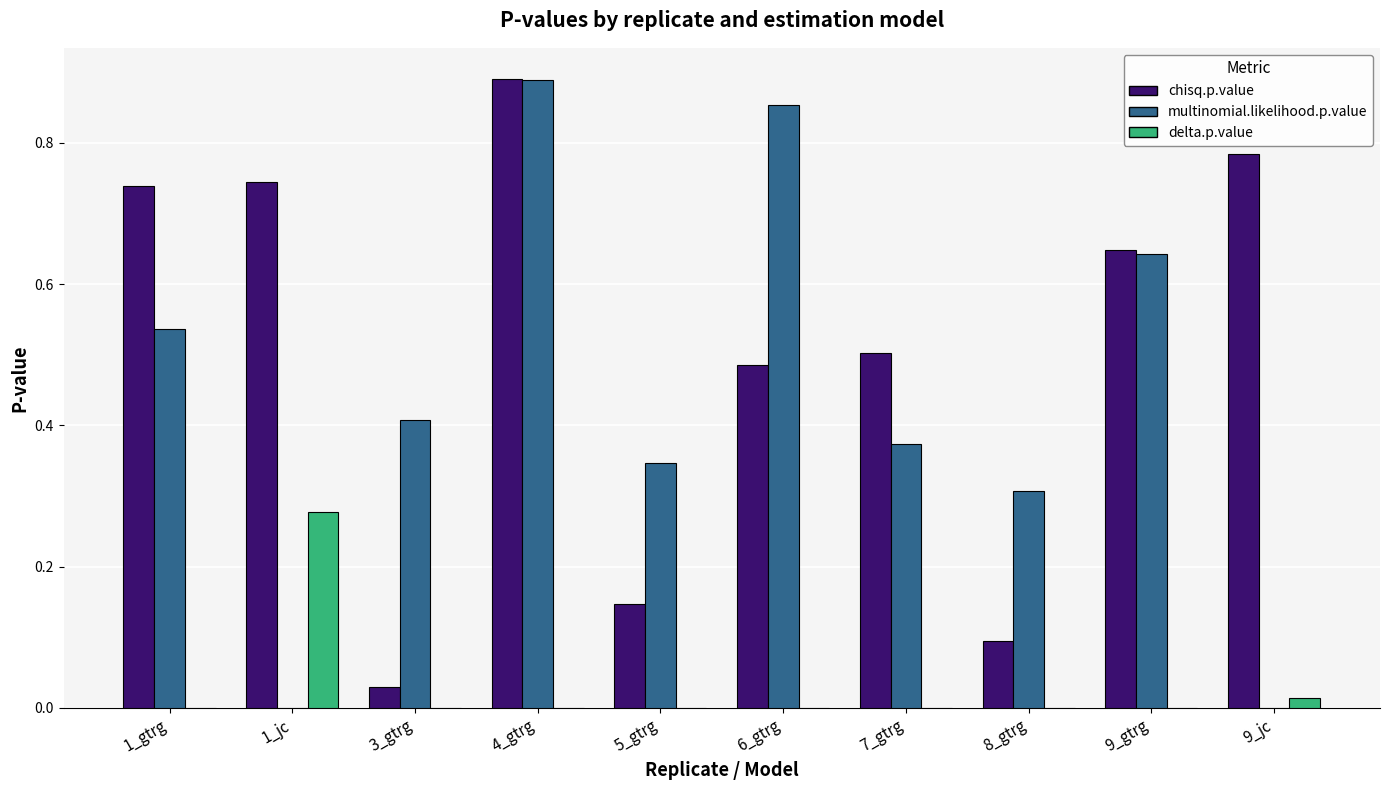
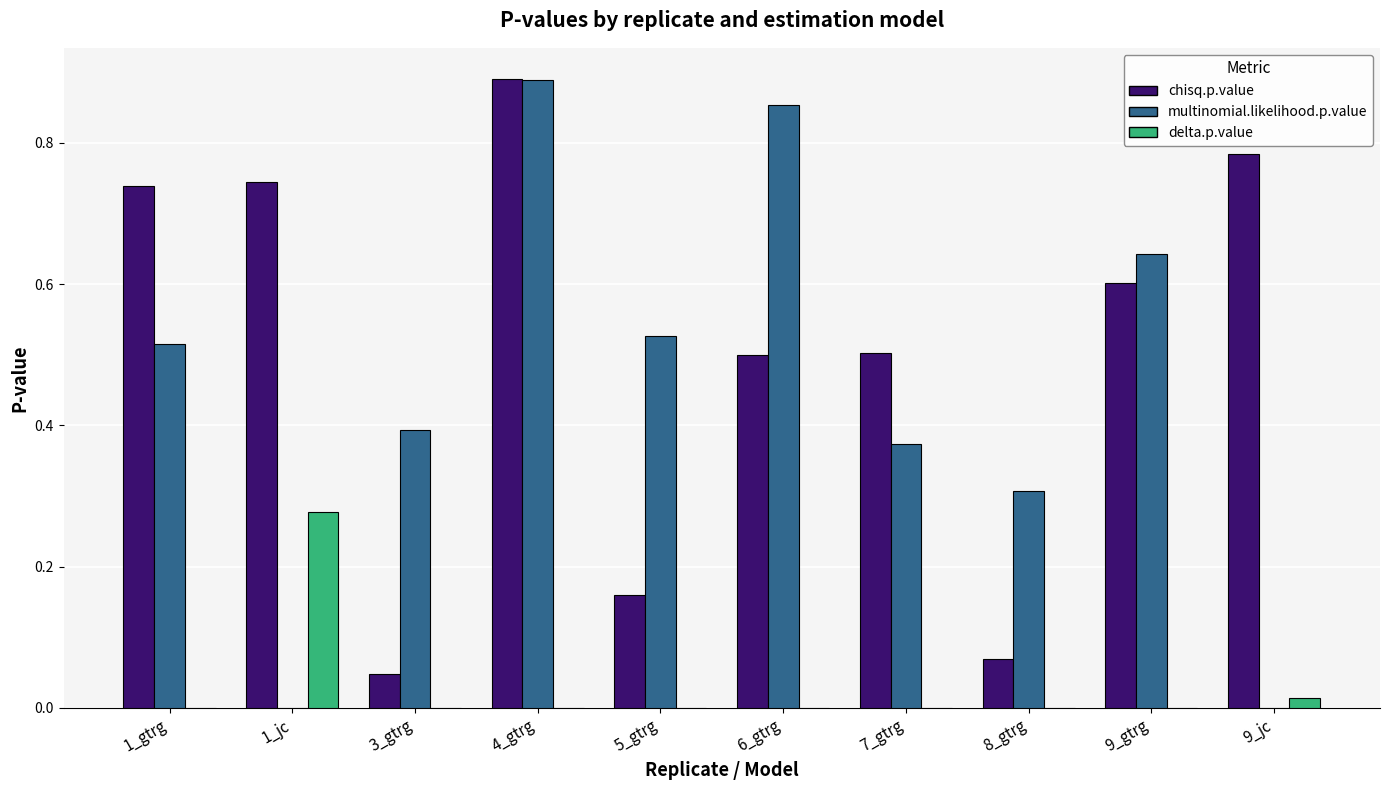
  {
    "chisq.p.value": {
      "1_gtrg": 0.74,
      "1_jc": 0.75,
-     "3_gtrg": 0.03,
+     "3_gtrg": 0.05,
      "4_gtrg": 0.89,
-     "5_gtrg": 0.15,
-     "6_gtrg": 0.49,
+     "5_gtrg": 0.16,
+     "6_gtrg": 0.50,
      "7_gtrg": 0.50,
-     "8_gtrg": 0.09,
-     "9_gtrg": 0.65,
+     "8_gtrg": 0.07,
+     "9_gtrg": 0.60,
      "9_jc": 0.78
    },
    "multinomial.likelihood.p.value": {
-     "1_gtrg": 0.54,
+     "1_gtrg": 0.52,
      "1_jc": 0.00,
-     "3_gtrg": 0.41,
+     "3_gtrg": 0.39,
      "4_gtrg": 0.89,
-     "5_gtrg": 0.35,
+     "5_gtrg": 0.53,
      "6_gtrg": 0.85,
      "7_gtrg": 0.37,
      "8_gtrg": 0.31,
      "9_gtrg": 0.64,
      "9_jc": 0.00
    },
    "delta.p.value": {
      "1_jc": 0.28,
      "9_jc": 0.01
    }
  }
